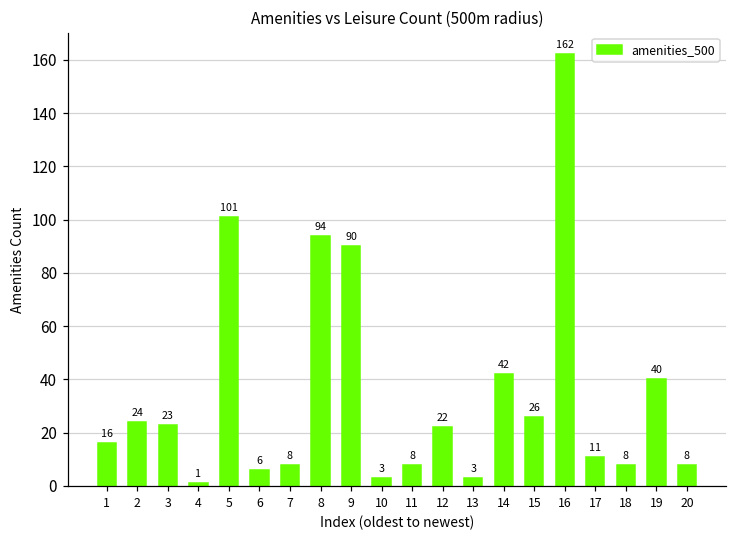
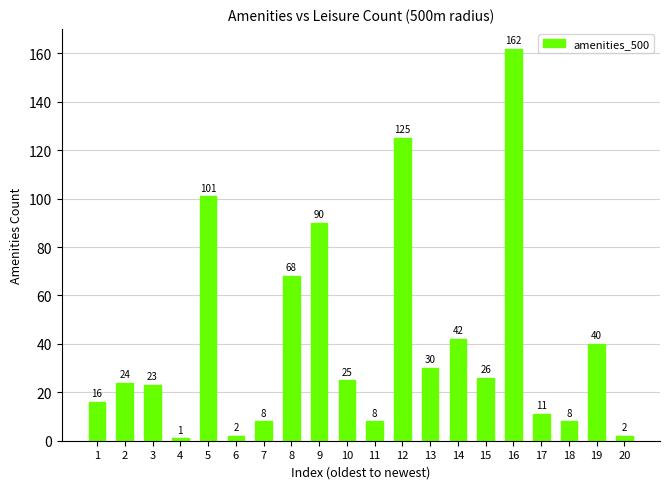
  {
    "1": 16,
    "2": 24,
    "3": 23,
    "4": 1,
    "5": 101,
-   "6": 6,
+   "6": 2,
    "7": 8,
-   "8": 94,
+   "8": 68,
    "9": 90,
-   "10": 3,
+   "10": 25,
    "11": 8,
-   "12": 22,
-   "13": 3,
+   "12": 125,
+   "13": 30,
    "14": 42,
    "15": 26,
    "16": 162,
    "17": 11,
    "18": 8,
    "19": 40,
-   "20": 8
+   "20": 2
  }
